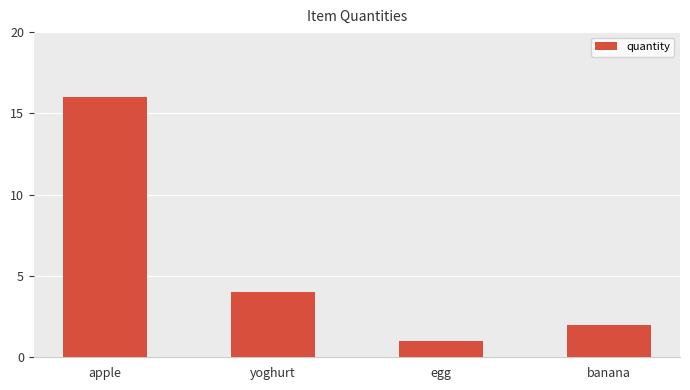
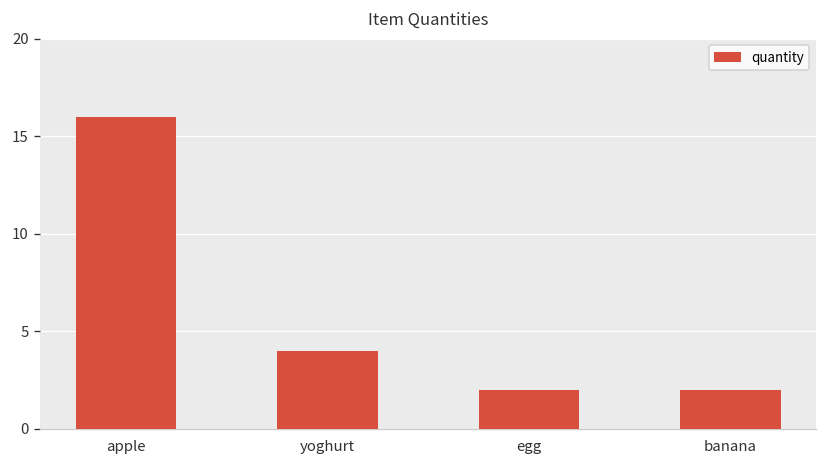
  {
    "apple": 16,
    "yoghurt": 4,
-   "egg": 1,
+   "egg": 2,
    "banana": 2
  }
